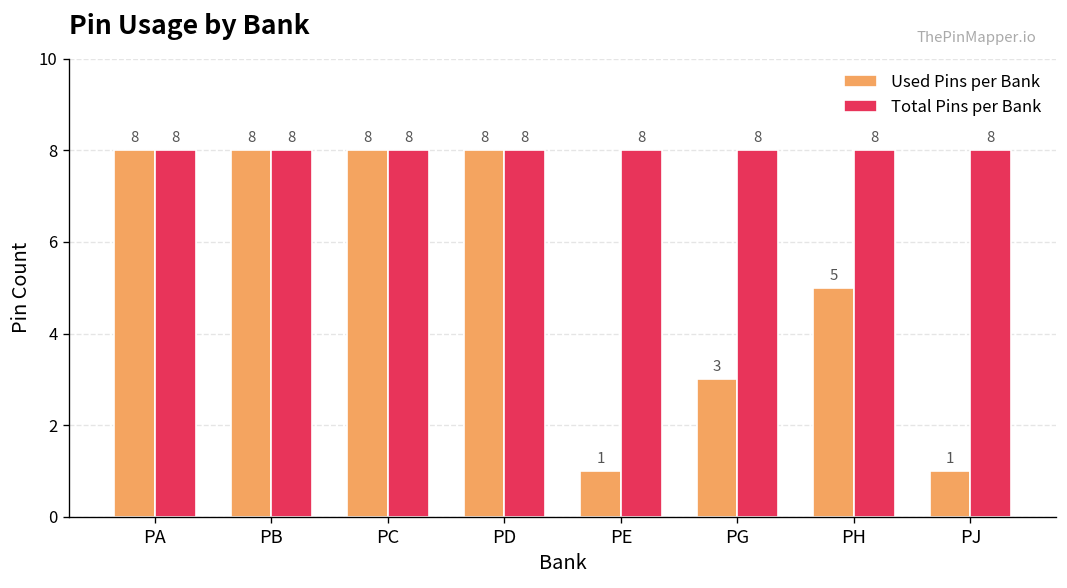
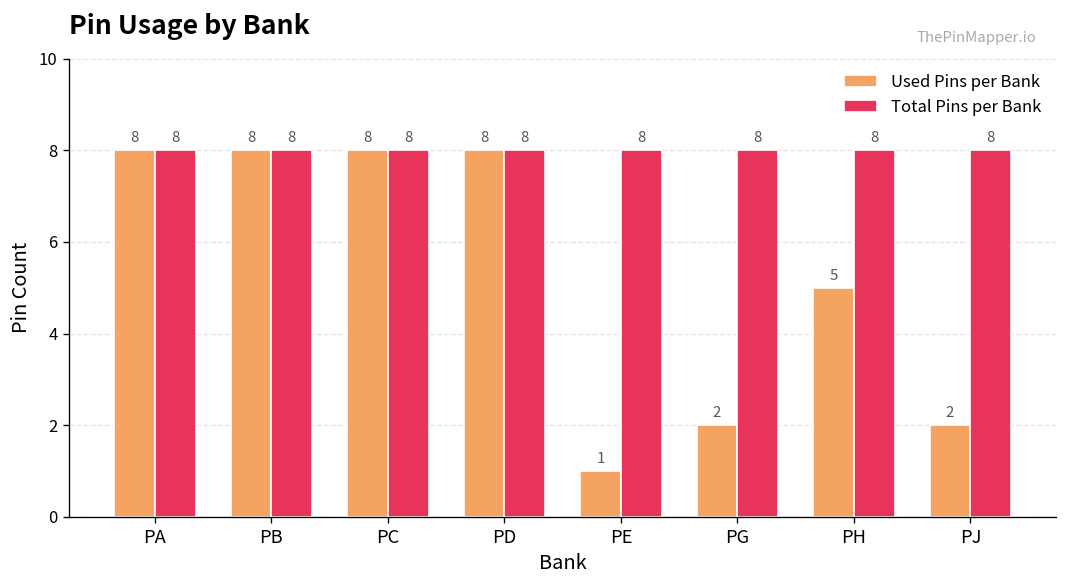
  {
    "Used Pins per Bank": {
      "PA": 8,
      "PB": 8,
      "PC": 8,
      "PD": 8,
      "PE": 1,
-     "PG": 3,
+     "PG": 2,
      "PH": 5,
-     "PJ": 1
+     "PJ": 2
    },
    "Total Pins per Bank": {
      "PA": 8,
      "PB": 8,
      "PC": 8,
      "PD": 8,
      "PE": 8,
      "PG": 8,
      "PH": 8,
      "PJ": 8
    }
  }
